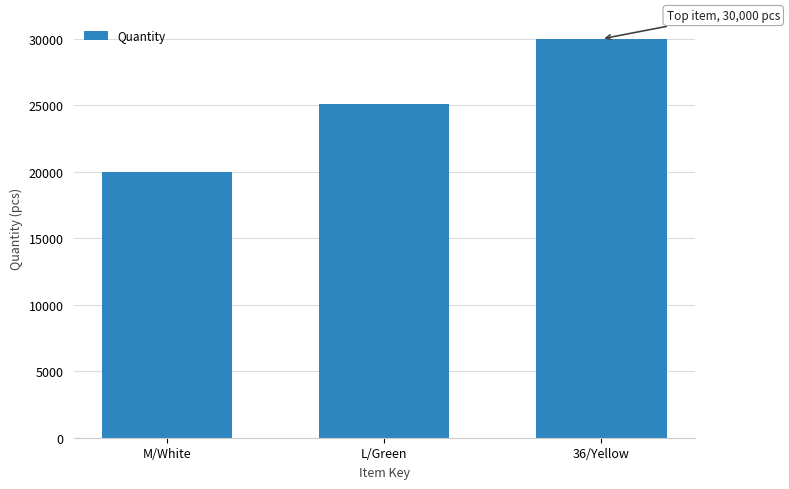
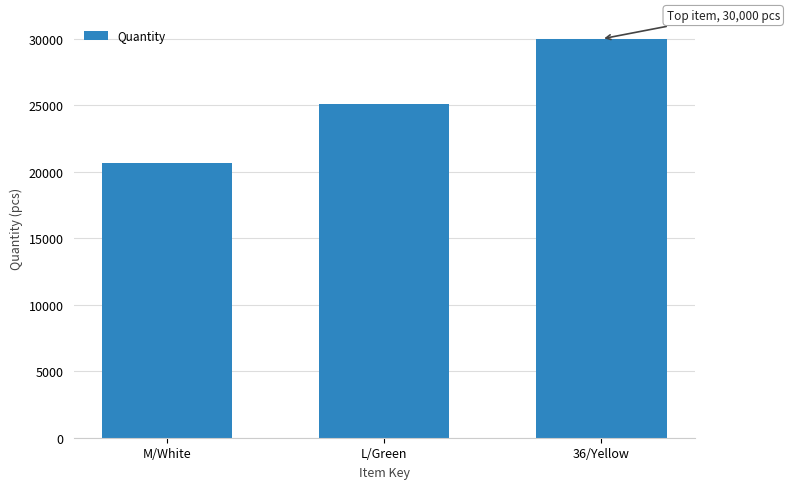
  {
-   "M/White": 20000,
+   "M/White": 20700,
    "L/Green": 25100
  }
